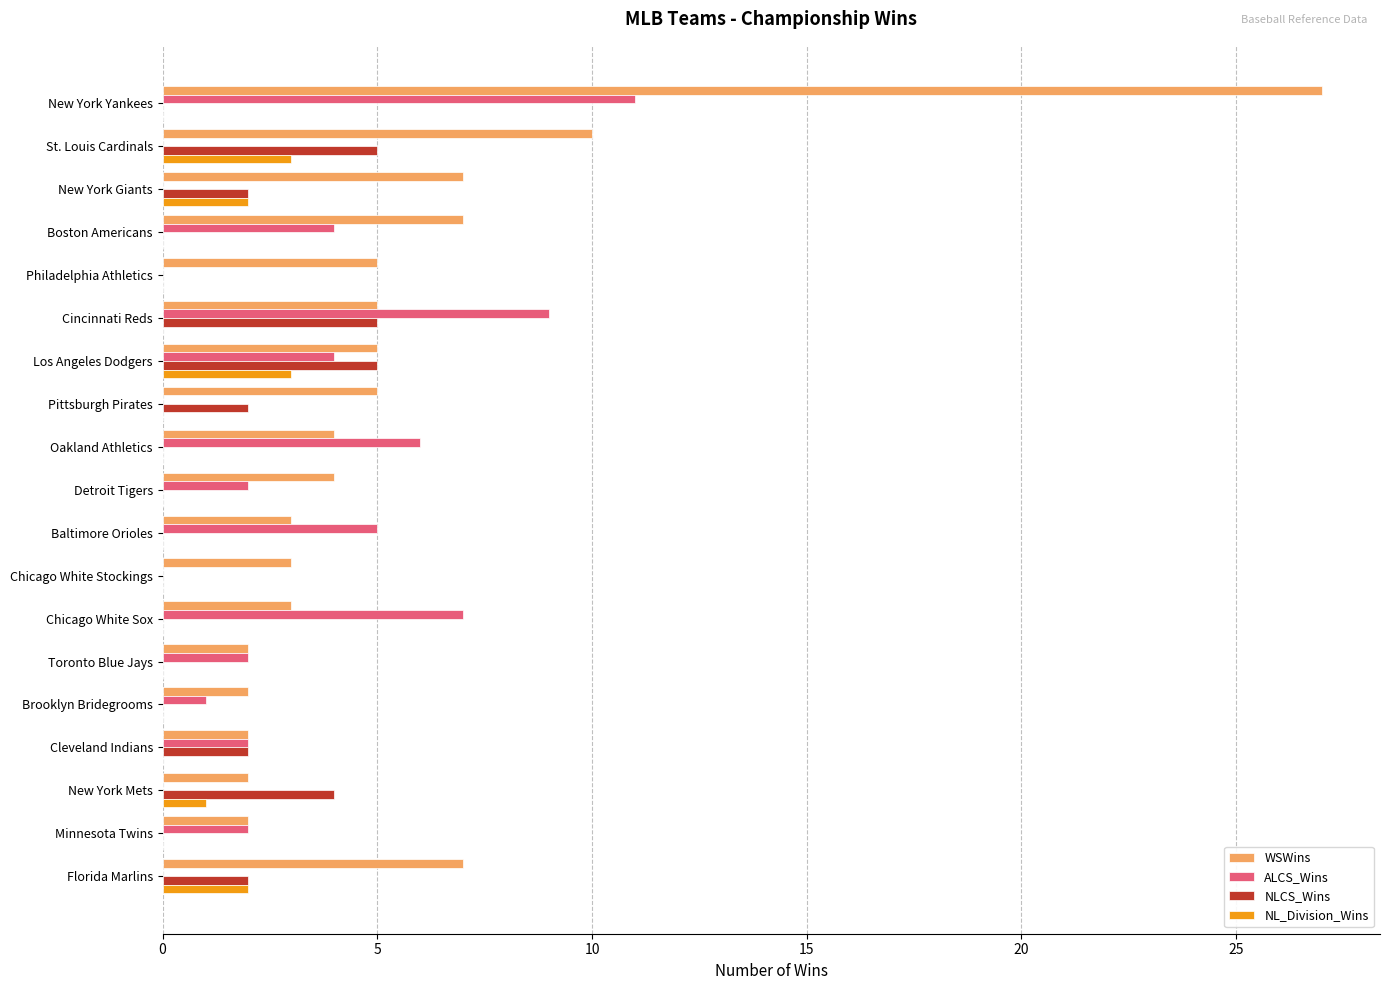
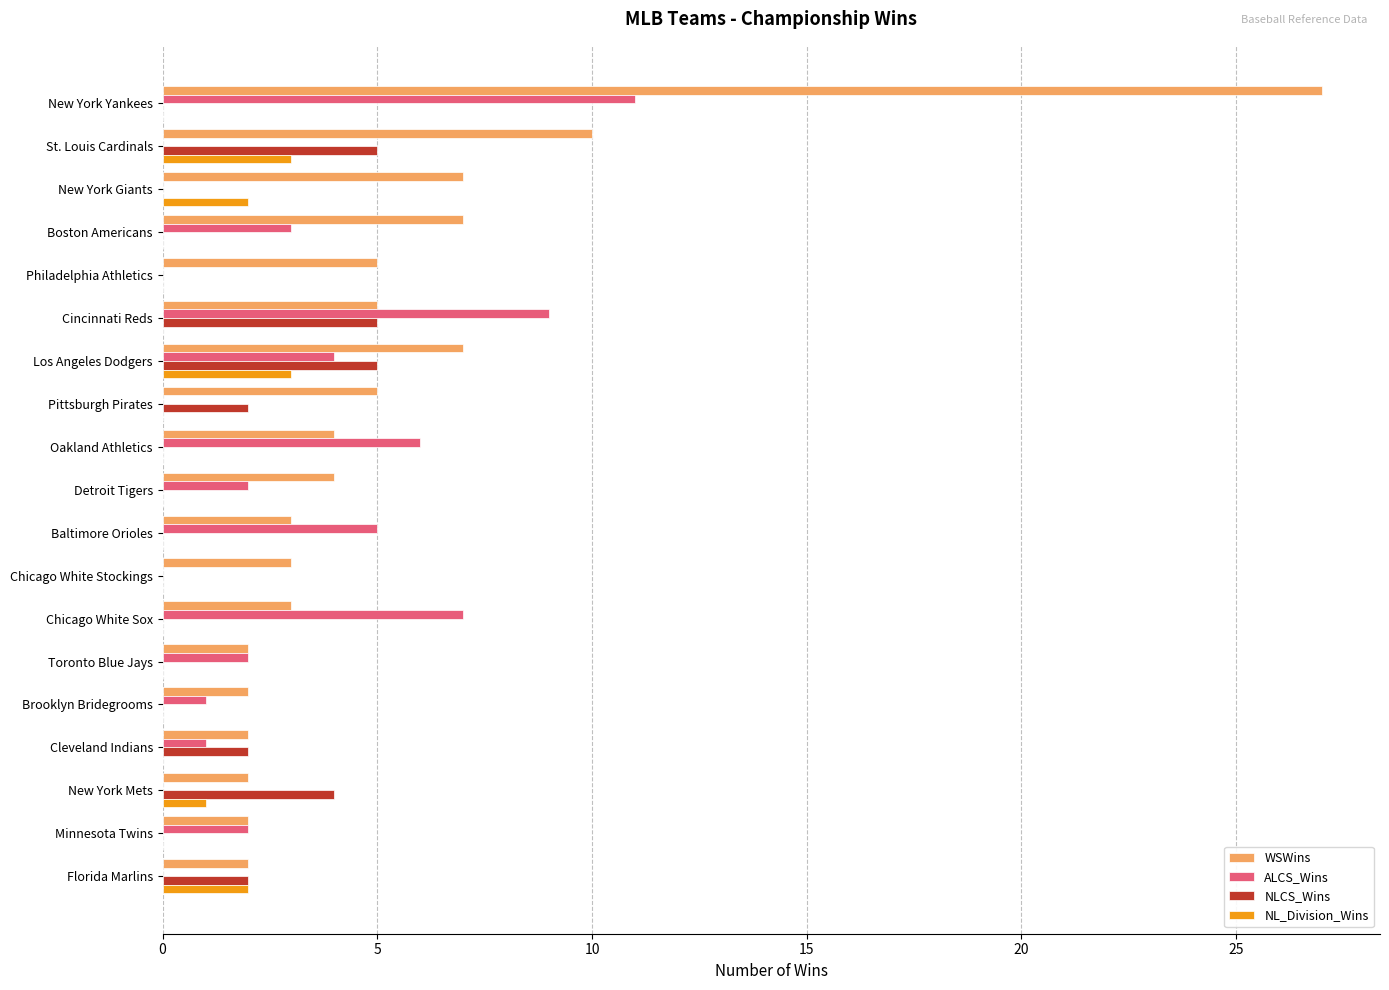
  {
    "WSWins": {
      "New York Yankees": 27,
      "St. Louis Cardinals": 10,
      "New York Giants": 7,
      "Boston Americans": 7,
      "Philadelphia Athletics": 5,
      "Cincinnati Reds": 5,
-     "Los Angeles Dodgers": 5,
+     "Los Angeles Dodgers": 7,
      "Pittsburgh Pirates": 5,
      "Oakland Athletics": 4,
      "Detroit Tigers": 4,
      "Baltimore Orioles": 3,
      "Chicago White Stockings": 3,
      "Chicago White Sox": 3,
      "Toronto Blue Jays": 2,
      "Brooklyn Bridegrooms": 2,
      "Cleveland Indians": 2,
      "New York Mets": 2,
      "Minnesota Twins": 2,
-     "Florida Marlins": 7
+     "Florida Marlins": 2
    },
    "ALCS_Wins": {
      "New York Yankees": 11,
      "St. Louis Cardinals": 0,
      "New York Giants": 0,
-     "Boston Americans": 4,
+     "Boston Americans": 3,
      "Philadelphia Athletics": 0,
      "Cincinnati Reds": 9,
      "Los Angeles Dodgers": 4,
      "Pittsburgh Pirates": 0,
      "Oakland Athletics": 6,
      "Detroit Tigers": 2,
      "Baltimore Orioles": 5,
      "Chicago White Stockings": 0,
      "Chicago White Sox": 7,
      "Toronto Blue Jays": 2,
      "Brooklyn Bridegrooms": 1,
-     "Cleveland Indians": 2,
+     "Cleveland Indians": 1,
      "New York Mets": 0,
      "Minnesota Twins": 2,
      "Florida Marlins": 0
    },
    "NLCS_Wins": {
      "New York Yankees": 0,
      "St. Louis Cardinals": 5,
-     "New York Giants": 2,
+     "New York Giants": 0,
      "Boston Americans": 0,
      "Philadelphia Athletics": 0,
      "Cincinnati Reds": 5,
      "Los Angeles Dodgers": 5,
      "Pittsburgh Pirates": 2,
      "Oakland Athletics": 0,
      "Detroit Tigers": 0,
      "Baltimore Orioles": 0,
      "Chicago White Stockings": 0,
      "Chicago White Sox": 0,
      "Toronto Blue Jays": 0,
      "Brooklyn Bridegrooms": 0,
      "Cleveland Indians": 2,
      "New York Mets": 4,
      "Minnesota Twins": 0,
      "Florida Marlins": 2
    },
    "NL_Division_Wins": {
      "New York Yankees": 0,
      "St. Louis Cardinals": 3,
      "New York Giants": 2,
      "Boston Americans": 0,
      "Philadelphia Athletics": 0,
      "Cincinnati Reds": 0,
      "Los Angeles Dodgers": 3,
      "Pittsburgh Pirates": 0,
      "Oakland Athletics": 0,
      "Detroit Tigers": 0,
      "Baltimore Orioles": 0,
      "Chicago White Stockings": 0,
      "Chicago White Sox": 0,
      "Toronto Blue Jays": 0,
      "Brooklyn Bridegrooms": 0,
      "Cleveland Indians": 0,
      "New York Mets": 1,
      "Minnesota Twins": 0,
      "Florida Marlins": 2
    }
  }
